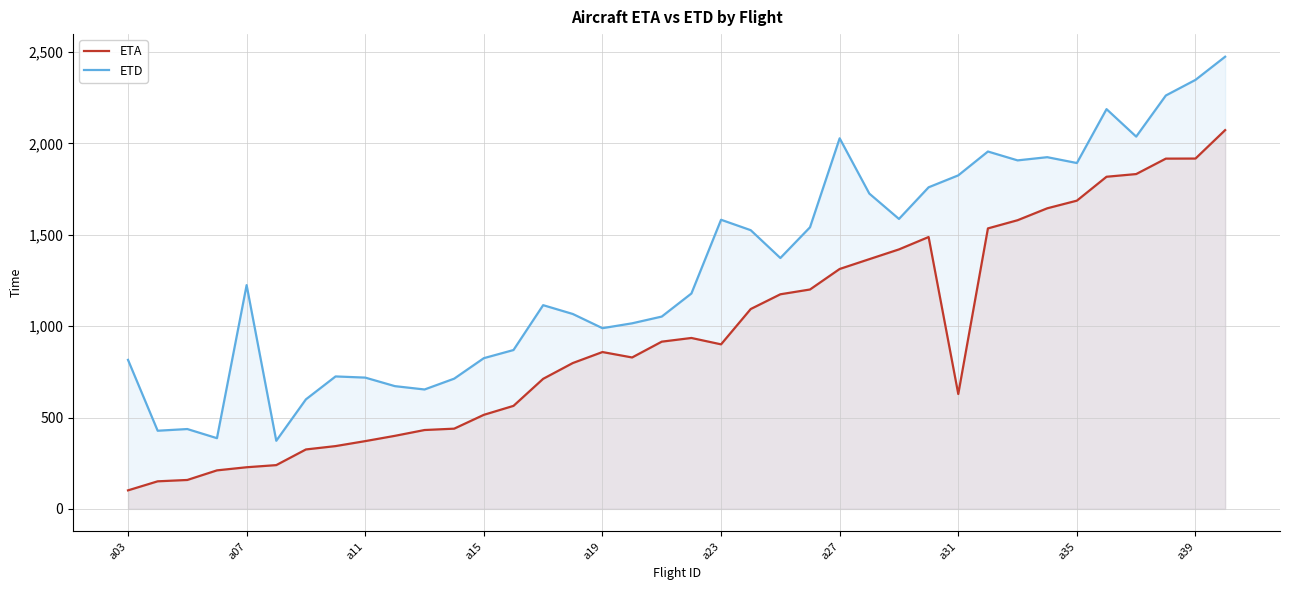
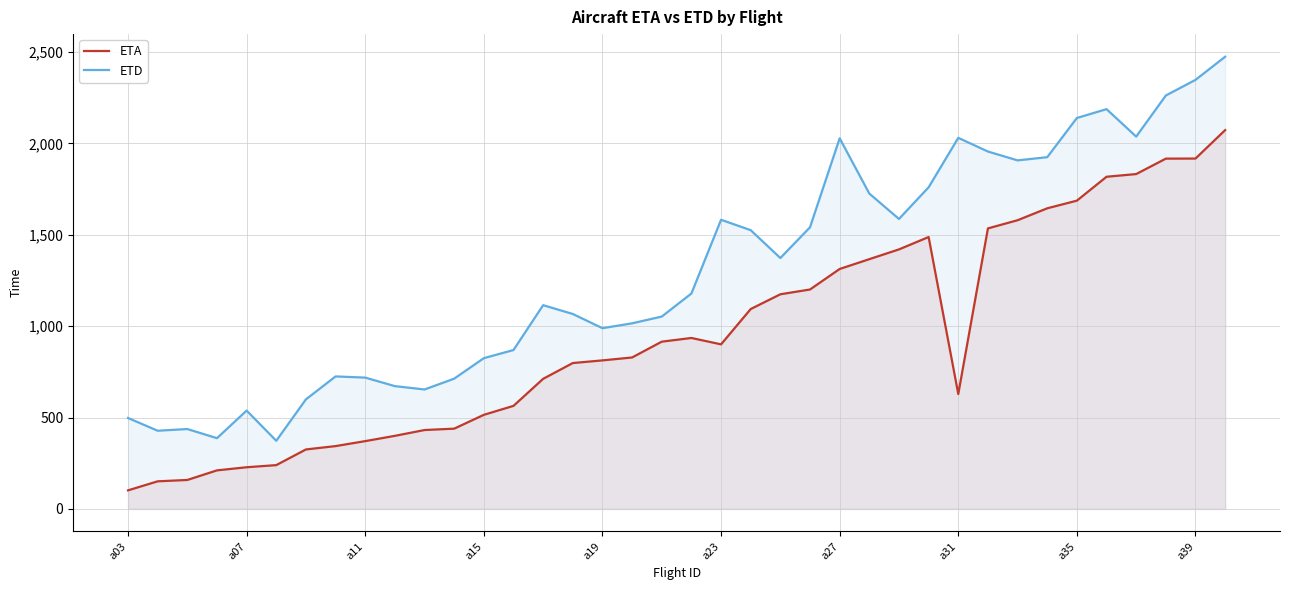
  {
    "ETA": {
      "a03": "100",
      "a07": "230",
      "a11": "370",
      "a15": "510",
-     "a19": "860",
+     "a19": "810",
      "a23": "900",
      "a27": "1,310",
      "a31": "630",
      "a35": "1,690",
      "a39": "1,920"
    },
    "ETD": {
-     "a03": "820",
-     "a07": "1,220",
+     "a03": "500",
+     "a07": "540",
      "a11": "720",
      "a15": "820",
      "a19": "990",
      "a23": "1,580",
      "a27": "2,030",
-     "a31": "1,830",
-     "a35": "1,890",
+     "a31": "2,030",
+     "a35": "2,140",
      "a39": "2,350"
    }
  }
